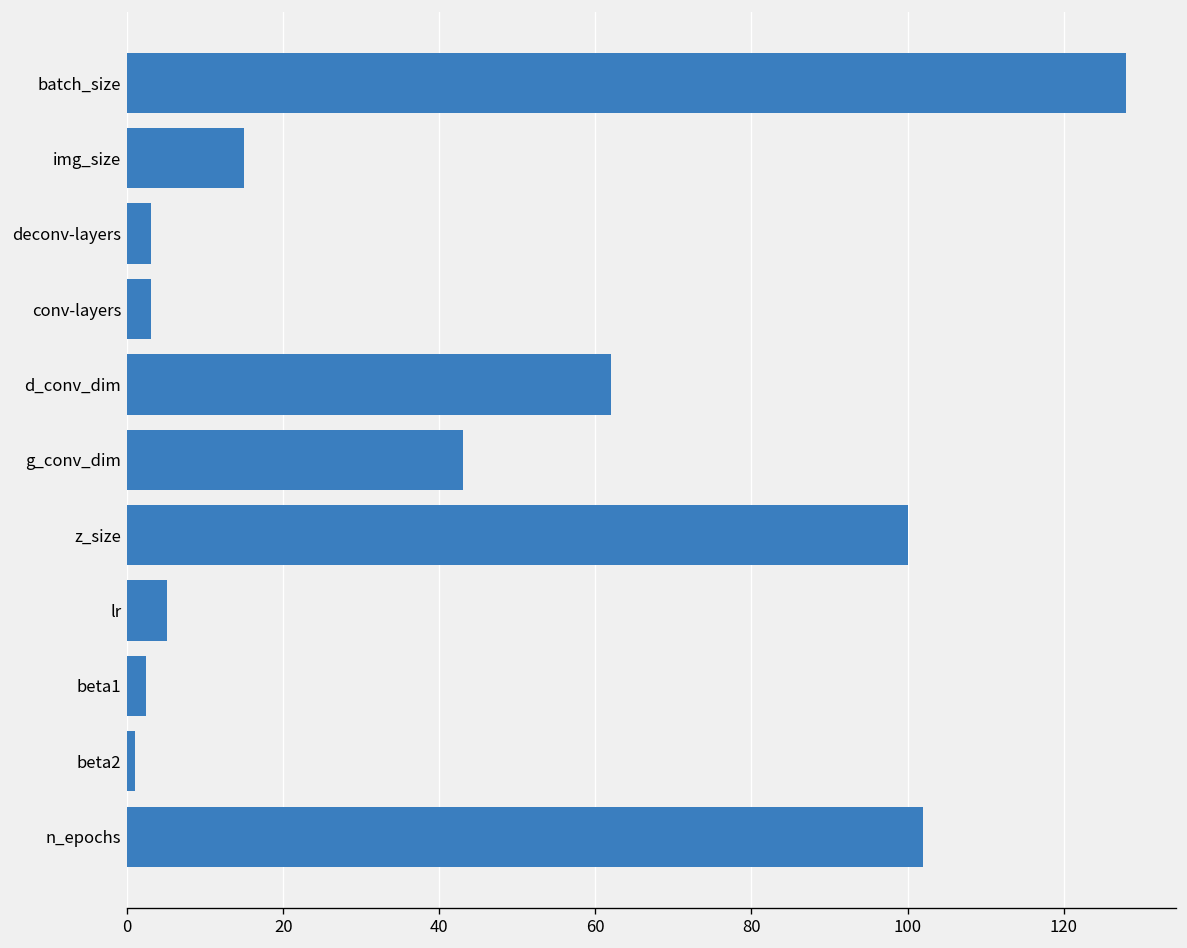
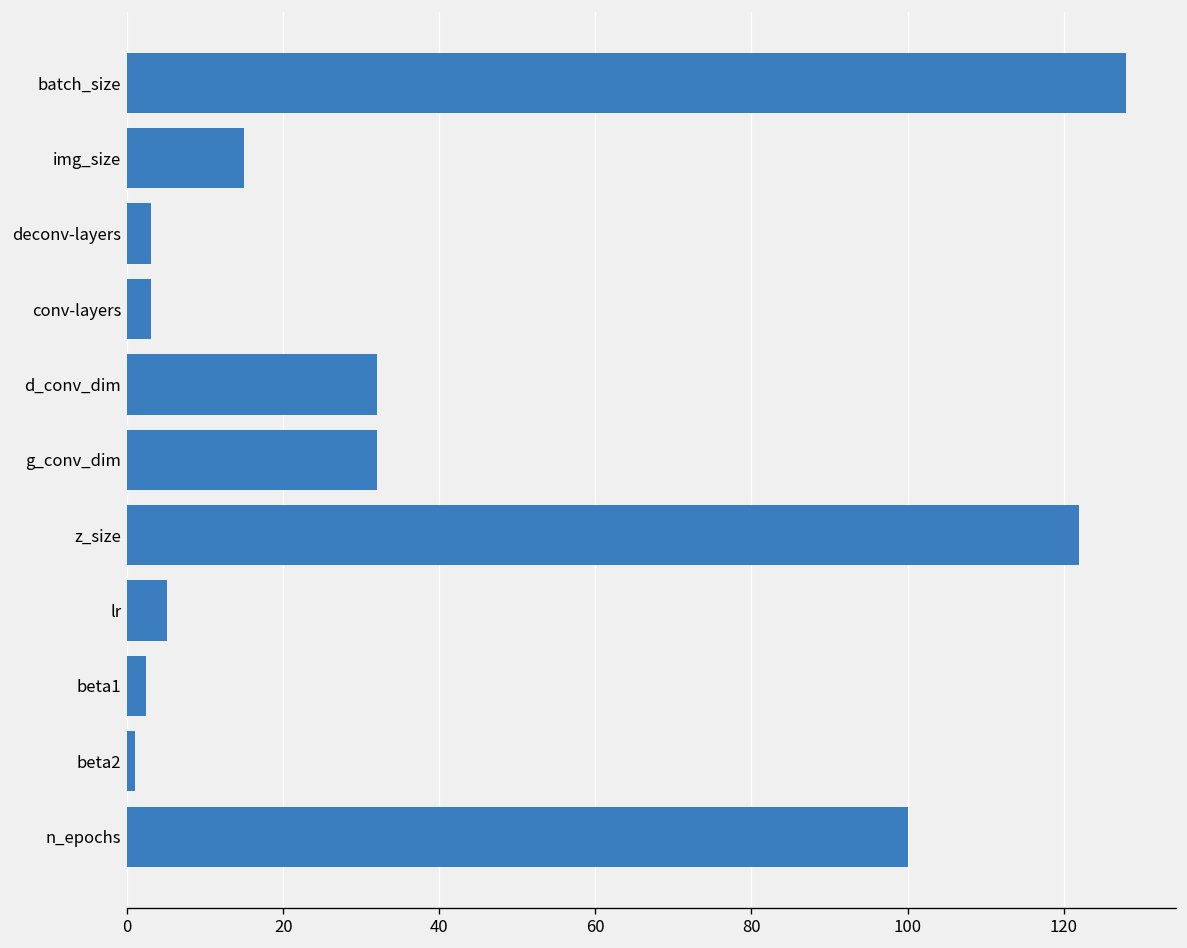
  {
    "batch_size": 128,
    "img_size": 15,
    "deconv-layers": 3,
    "conv-layers": 3,
-   "d_conv_dim": 62,
-   "g_conv_dim": 43,
-   "z_size": 100,
+   "d_conv_dim": 32,
+   "g_conv_dim": 32,
+   "z_size": 122,
    "lr": 5,
    "beta1": 2,
    "beta2": 1,
-   "n_epochs": 102
+   "n_epochs": 100
  }
